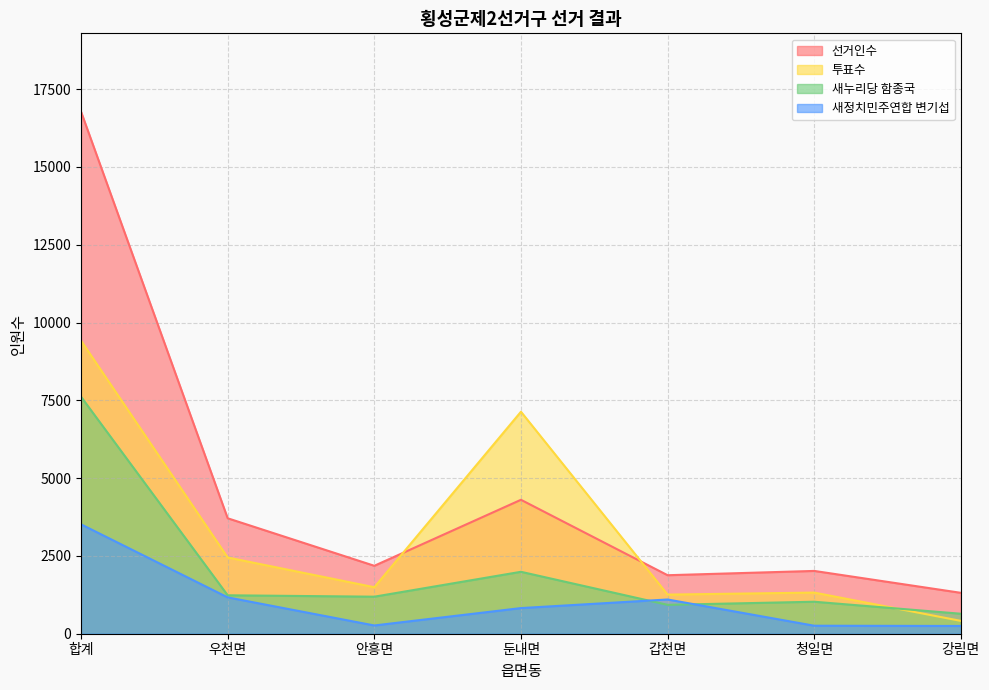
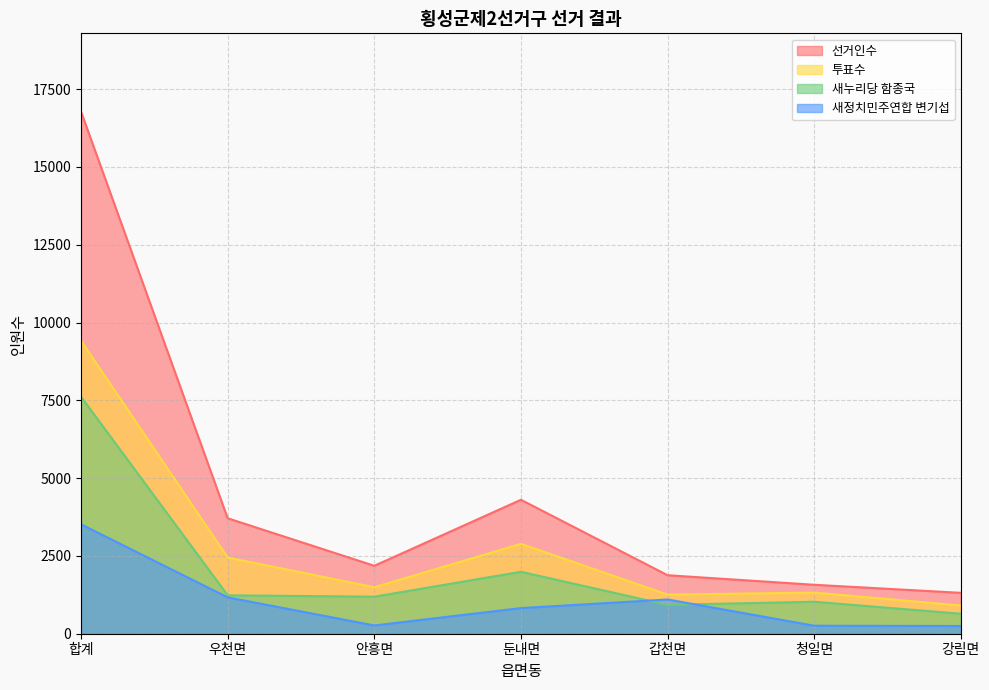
  {
    "선거인수": {
      "합계": 16800,
      "우천면": 3700,
      "안흥면": 2200,
      "둔내면": 4300,
      "갑천면": 1900,
-     "청일면": 2000,
+     "청일면": 1600,
      "강림면": 1300
    },
    "투표수": {
      "합계": 9400,
      "우천면": 2500,
      "안흥면": 1500,
-     "둔내면": 7100,
+     "둔내면": 2900,
      "갑천면": 1300,
      "청일면": 1300,
-     "강림면": 400
+     "강림면": 900
    },
    "새누리당 함종국": {
      "합계": 7600,
      "안흥면": 1200,
      "둔내면": 2000,
      "갑천면": 900,
      "청일면": 1000,
      "강림면": 600
    },
    "새정치민주연합 변기섭": {
      "합계": 3500,
      "안흥면": 300,
      "둔내면": 800,
      "갑천면": 1100,
      "청일면": 300,
      "강림면": 200
    }
  }
